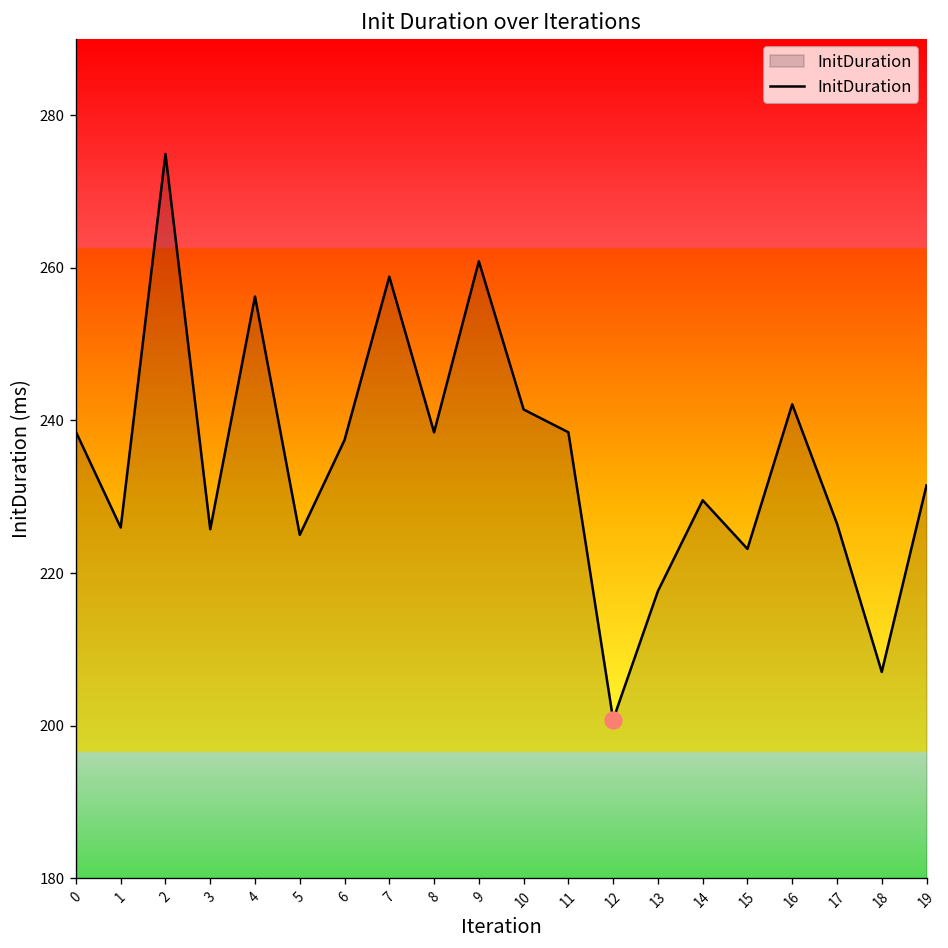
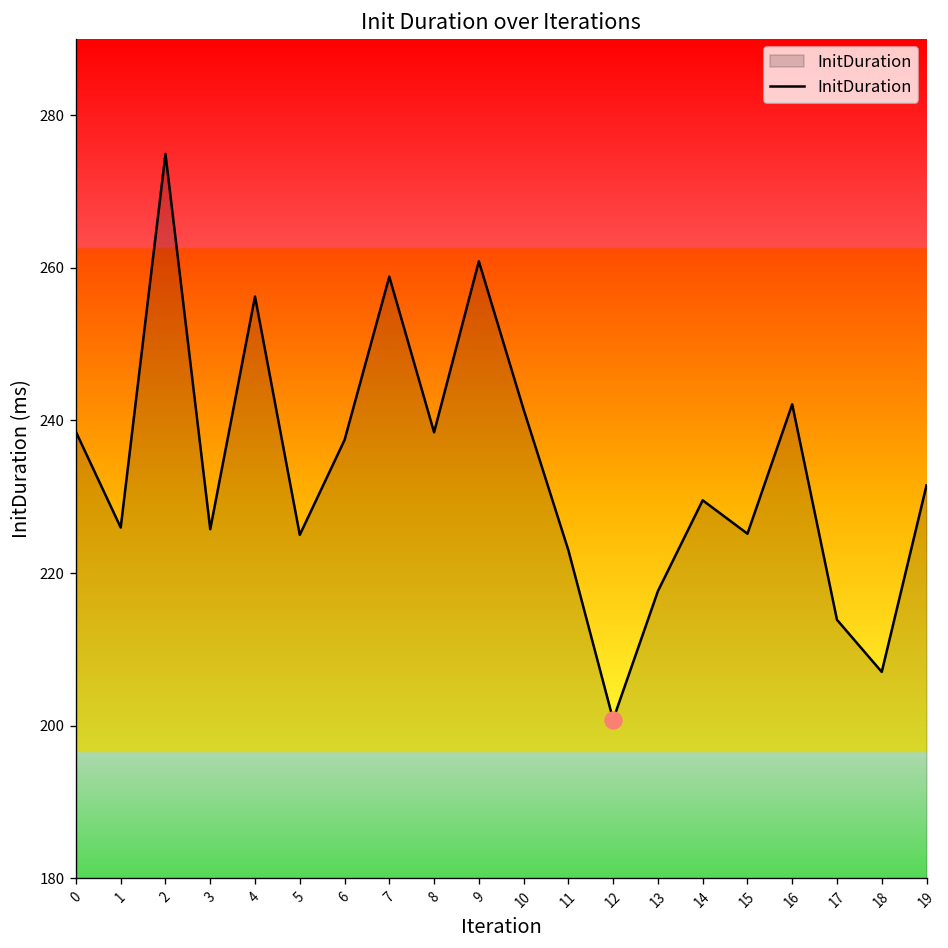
  {
    "InitDuration": {
      "0": 238,
      "1": 226,
      "2": 275,
      "3": 226,
      "4": 256,
      "5": 225,
      "6": 237,
      "7": 259,
      "8": 238,
      "9": 261,
      "10": 241,
-     "11": 238,
+     "11": 223,
      "13": 218,
      "14": 230,
-     "15": 223,
+     "15": 225,
      "16": 242,
-     "17": 226,
+     "17": 214,
      "18": 207,
      "19": 231
    }
  }
